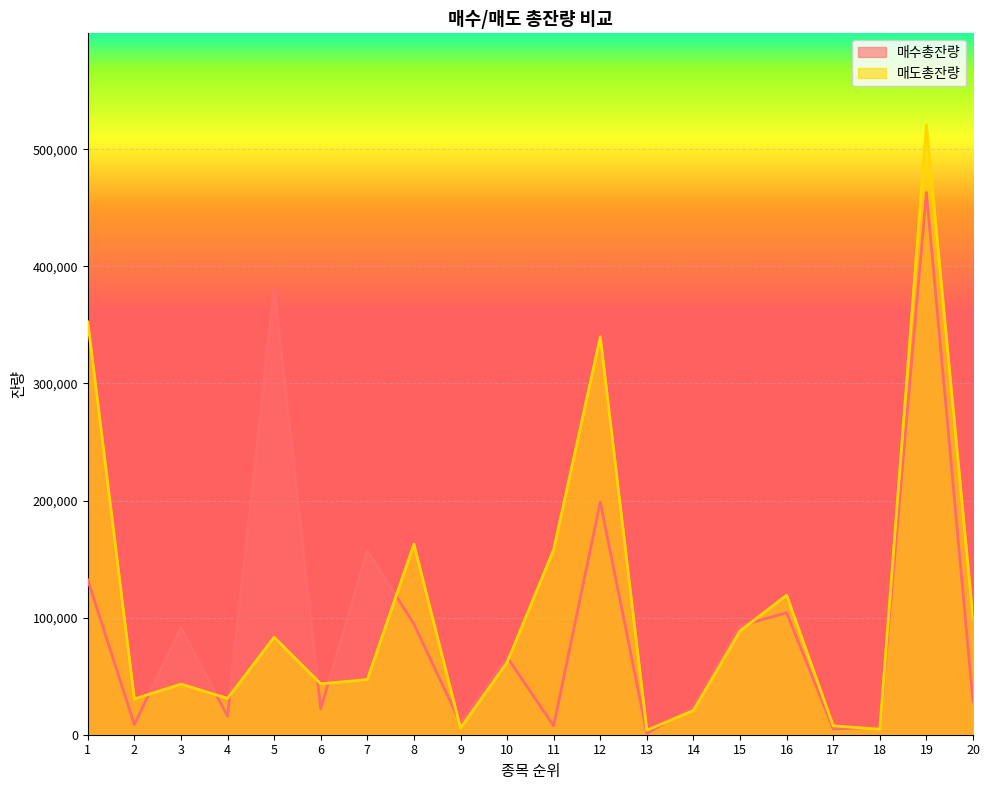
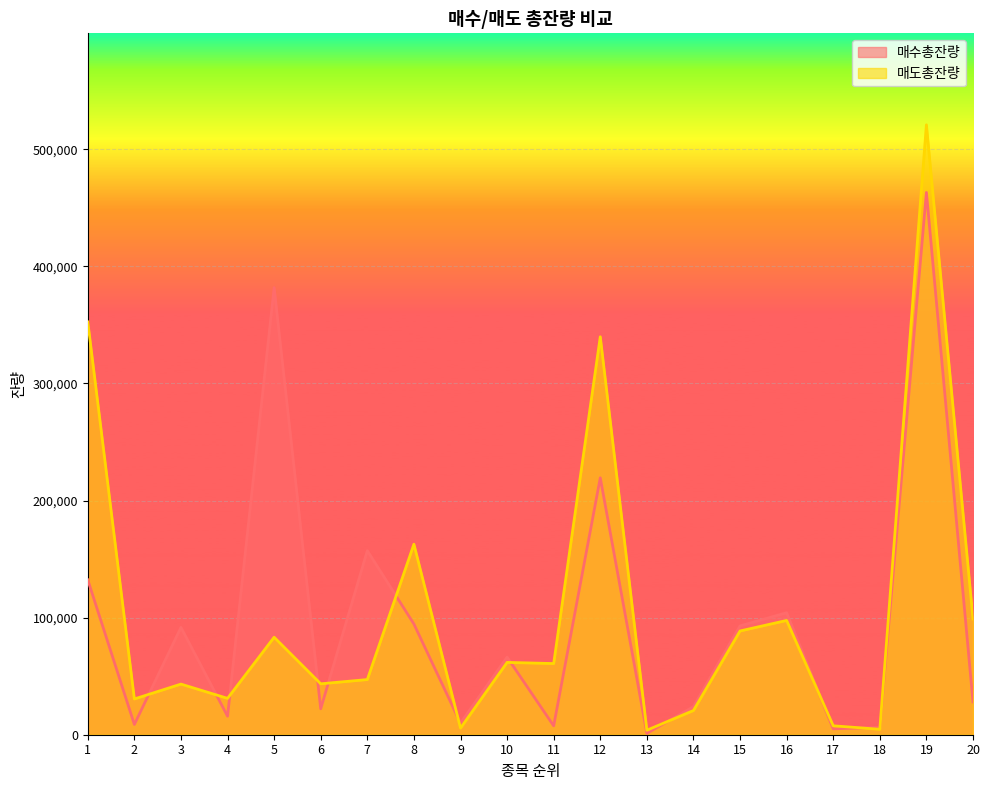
  {
    "매수총잔량": {
      "1": "132,000",
      "2": "9,000",
      "3": "92,000",
      "4": "16,000",
      "5": "382,000",
      "6": "22,000",
      "7": "157,000",
      "8": "95,000",
      "9": "10,000",
      "10": "66,000",
      "11": "8,000",
-     "12": "199,000",
+     "12": "219,000",
      "13": "1,000",
      "14": "24,000",
      "15": "93,000",
      "16": "104,000",
      "17": "5,000",
      "19": "463,000",
      "20": "28,000"
    },
    "매도총잔량": {
      "1": "353,000",
      "2": "31,000",
      "3": "43,000",
      "4": "31,000",
      "5": "83,000",
      "6": "43,000",
      "7": "47,000",
      "8": "163,000",
      "9": "6,000",
      "10": "62,000",
-     "11": "158,000",
+     "11": "61,000",
      "12": "340,000",
      "13": "4,000",
      "14": "21,000",
      "15": "89,000",
-     "16": "119,000",
+     "16": "98,000",
      "17": "8,000",
      "19": "521,000",
      "20": "99,000"
    }
  }
